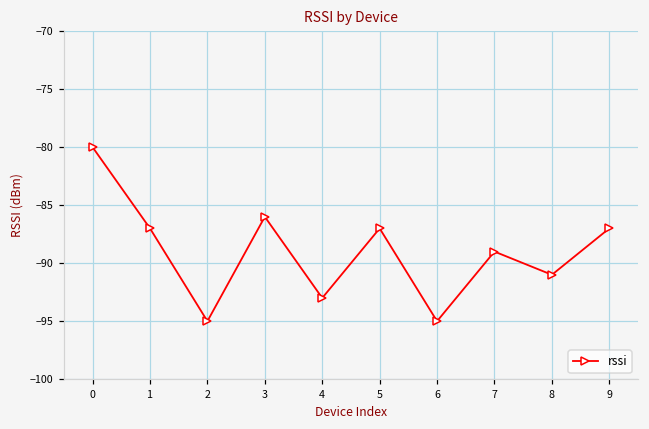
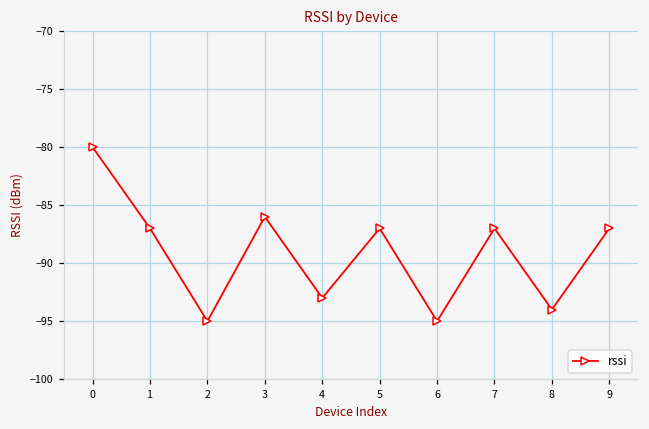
  {
    "0": -80,
    "1": -87,
    "2": -95,
    "3": -86,
    "4": -93,
    "5": -87,
    "6": -95,
-   "7": -89,
-   "8": -91,
+   "7": -87,
+   "8": -94,
    "9": -87
  }
